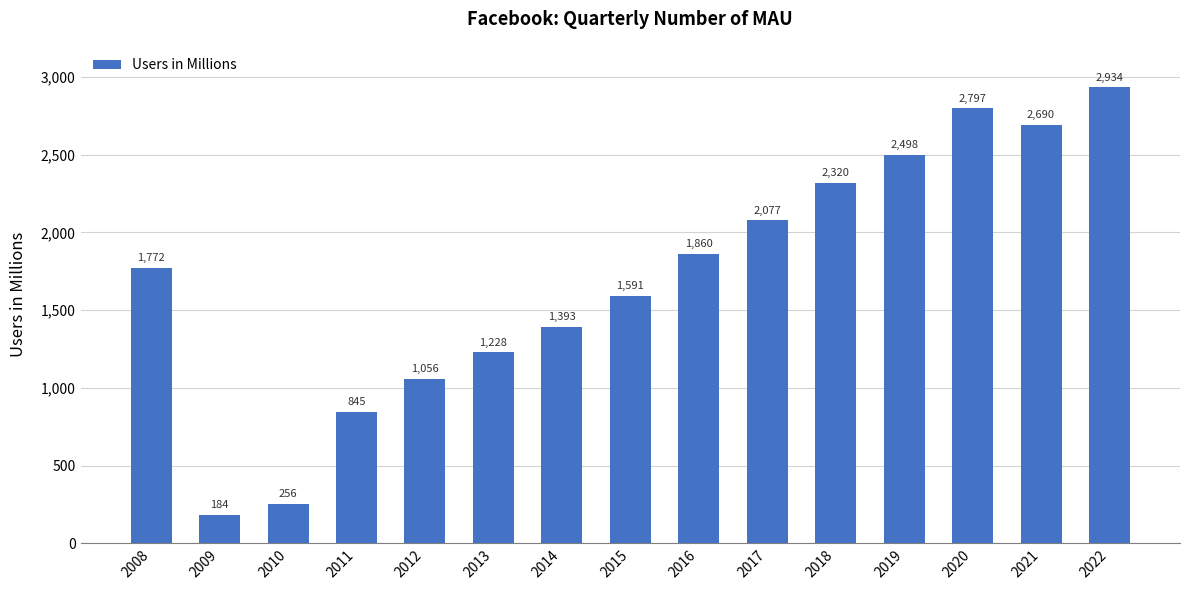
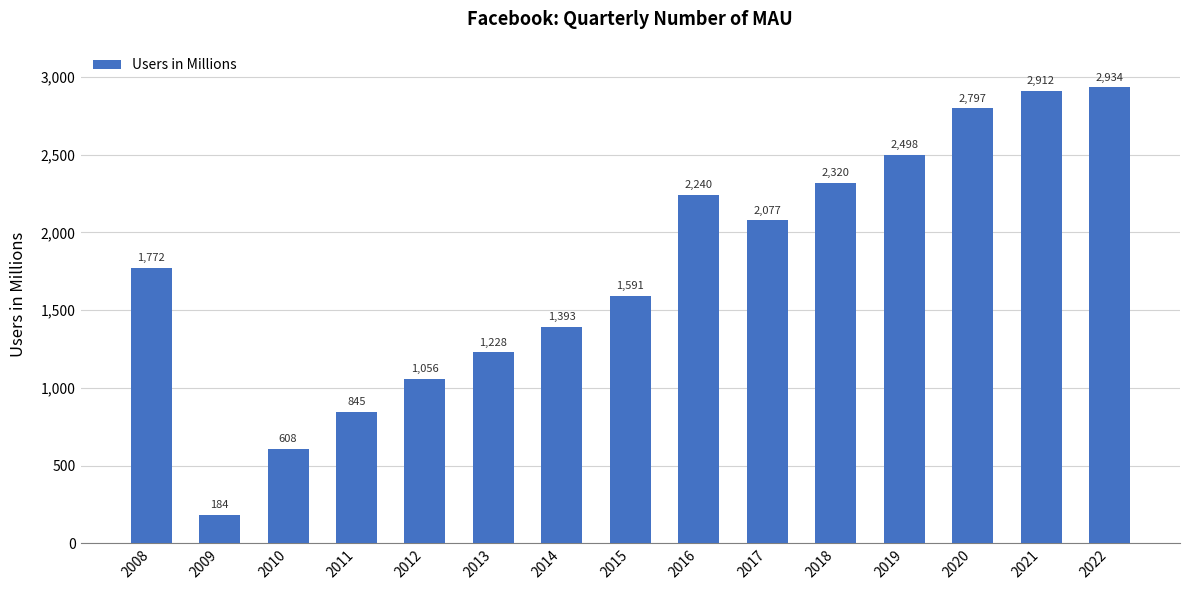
  {
    "2008": "1,772",
    "2009": "184",
-   "2010": "256",
+   "2010": "608",
    "2011": "845",
    "2012": "1,056",
    "2013": "1,228",
    "2014": "1,393",
    "2015": "1,591",
-   "2016": "1,860",
+   "2016": "2,240",
    "2017": "2,077",
    "2018": "2,320",
    "2019": "2,498",
    "2020": "2,797",
-   "2021": "2,690",
+   "2021": "2,912",
    "2022": "2,934"
  }
